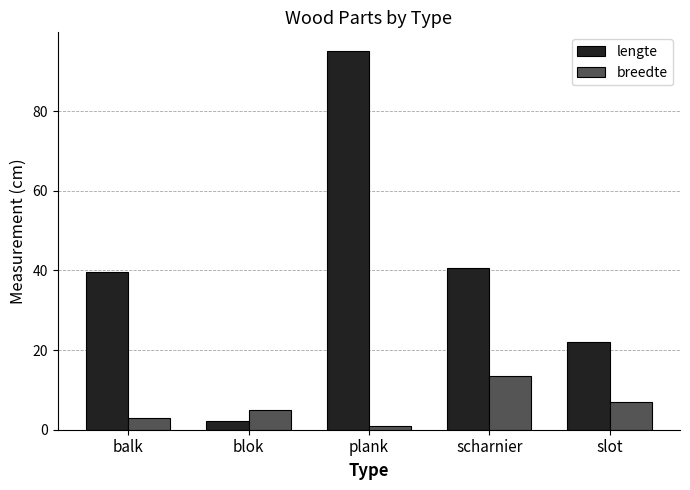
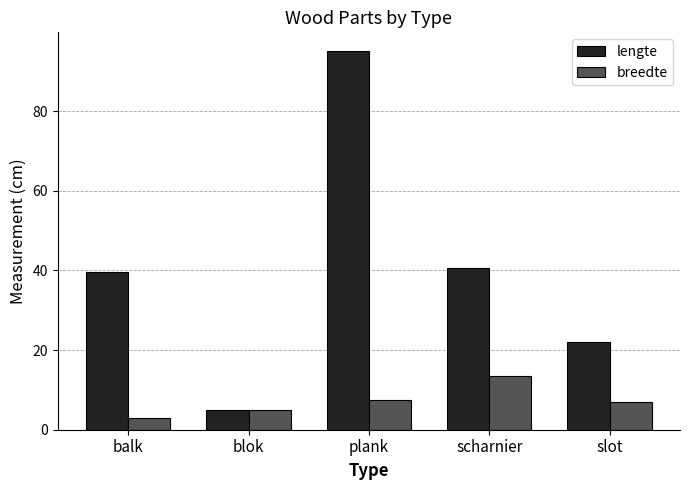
  {
    "lengte": {
      "balk": 40,
-     "blok": 2,
+     "blok": 5,
      "plank": 95,
      "scharnier": 41,
      "slot": 22
    },
    "breedte": {
      "balk": 3,
      "blok": 5,
-     "plank": 1,
+     "plank": 8,
      "scharnier": 14,
      "slot": 7
    }
  }
